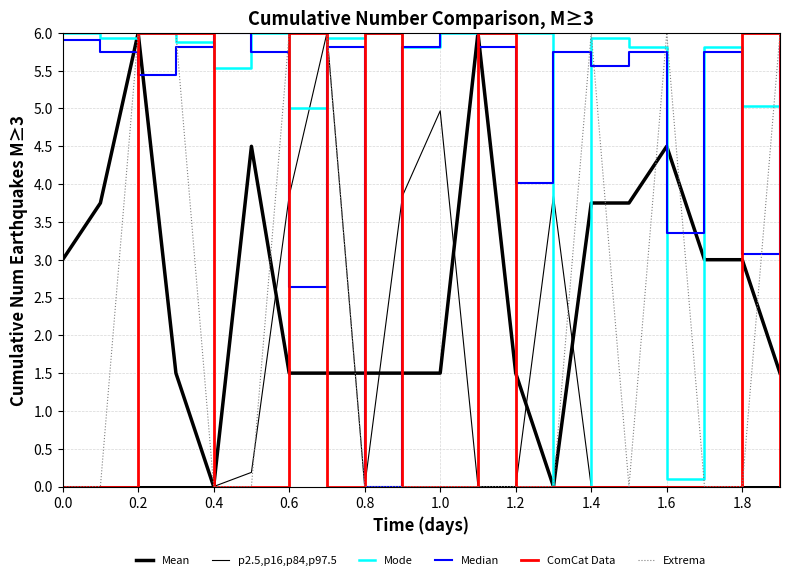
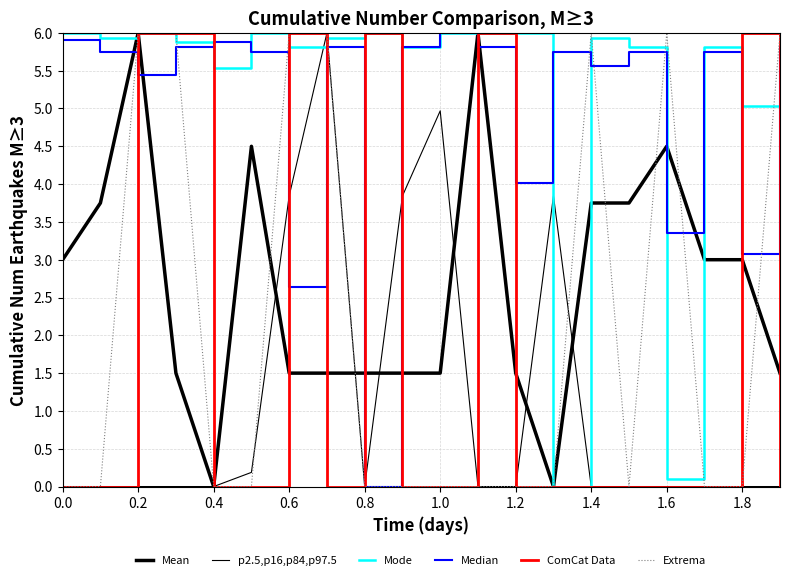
  {
    "Mode": {
      "0.0": 6.0,
      "0.4": 5.5,
-     "0.6": 5.0,
+     "0.6": 5.8,
      "1.2": 6.0,
      "1.4": 5.9,
      "1.6": 0.1,
      "1.8": 5.0
    },
    "Median": {
      "0.0": 5.9,
      "0.2": 5.4,
-     "0.4": 6.0,
+     "0.4": 5.9,
      "0.6": 2.6,
      "1.2": 4.0,
      "1.4": 5.6,
      "1.6": 3.4,
      "1.8": 3.1
    },
    "ComCat Data": {
      "1.8": 6.0
    },
    "Extrema": {
      "1.4": 6.0,
      "1.6": 6.0
    }
  }
